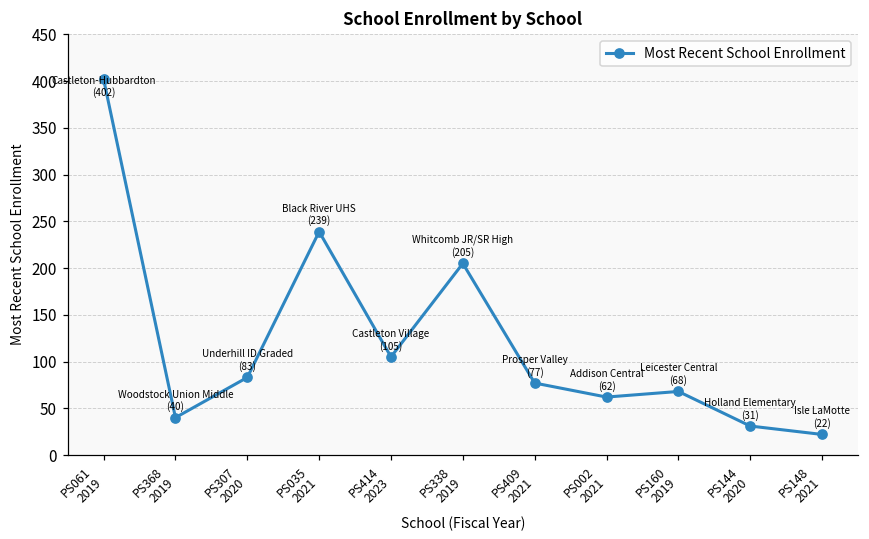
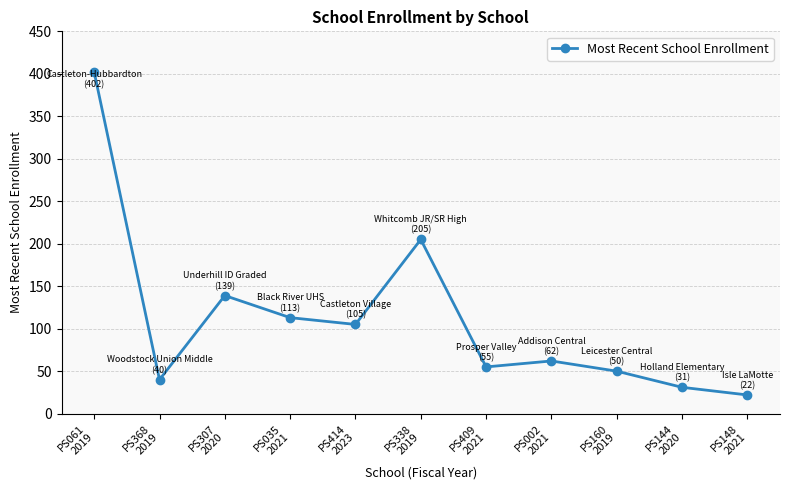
  {
    "PS061 2019": "(402)",
    "PS368 2019": "(40)",
-   "PS307 2020": "(83)",
-   "PS035 2021": "(239)",
+   "PS307 2020": "(139)",
+   "PS035 2021": "(113)",
    "PS414 2023": "(105)",
    "PS338 2019": "(205)",
-   "PS409 2021": "(77)",
+   "PS409 2021": "(55)",
    "PS002 2021": "(62)",
-   "PS160 2019": "(68)",
+   "PS160 2019": "(50)",
    "PS144 2020": "(31)",
    "PS148 2021": "(22)"
  }
